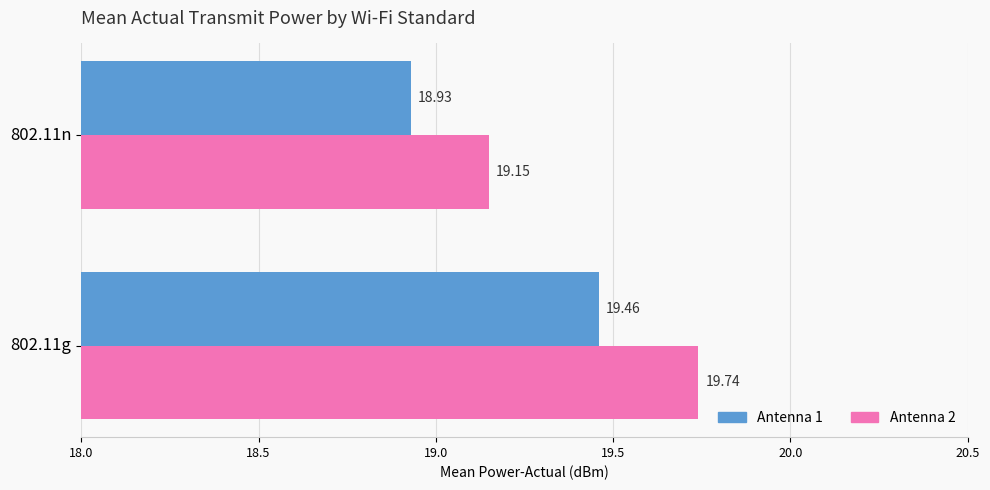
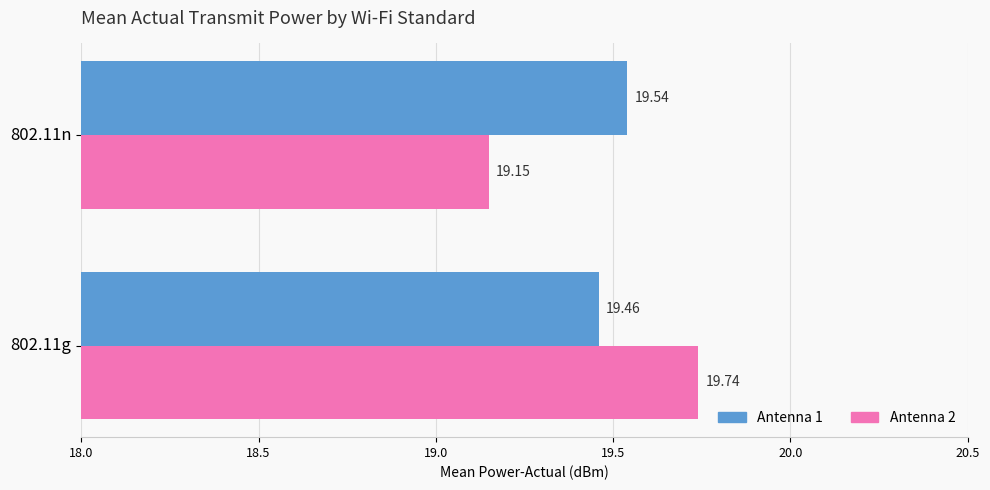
  {
    "Antenna 1": {
-     "802.11n": 18.93,
+     "802.11n": 19.54,
      "802.11g": 19.46
    },
    "Antenna 2": {
      "802.11n": 19.15,
      "802.11g": 19.74
    }
  }
